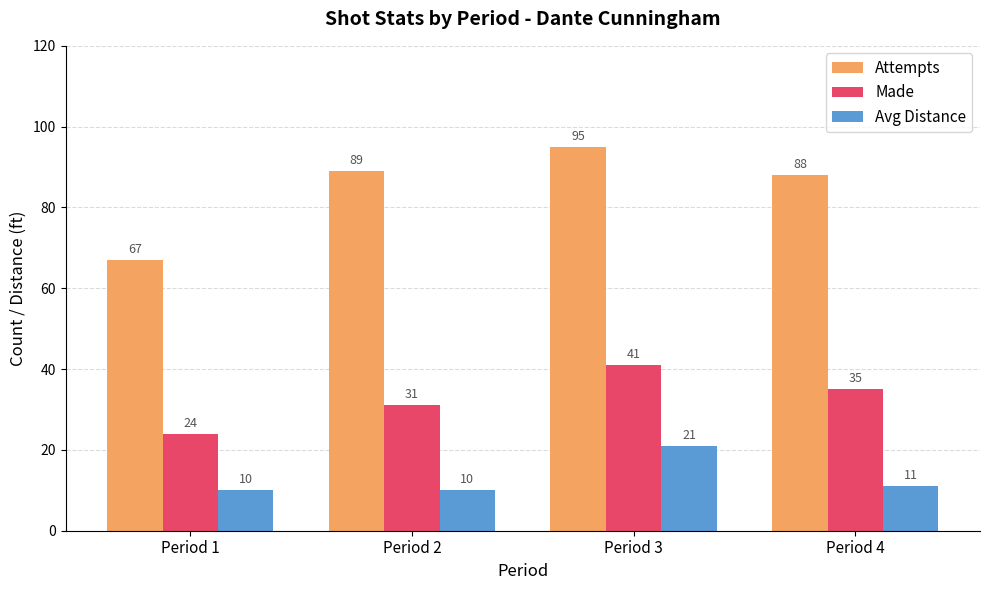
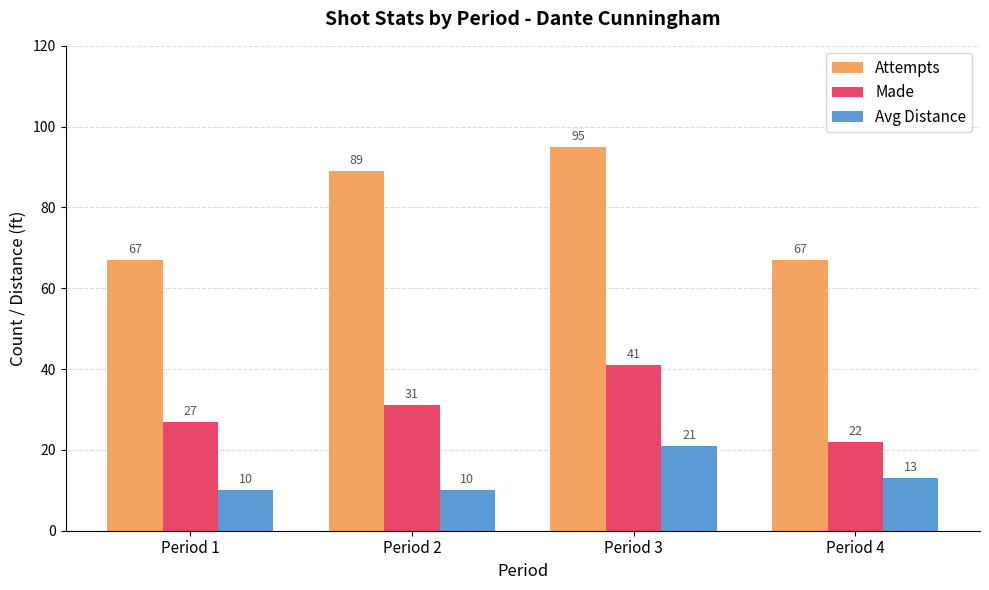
  {
    "Attempts": {
      "Period 1": 67,
      "Period 2": 89,
      "Period 3": 95,
-     "Period 4": 88
+     "Period 4": 67
    },
    "Made": {
-     "Period 1": 24,
+     "Period 1": 27,
      "Period 2": 31,
      "Period 3": 41,
-     "Period 4": 35
+     "Period 4": 22
    },
    "Avg Distance": {
      "Period 1": 10,
      "Period 2": 10,
      "Period 3": 21,
-     "Period 4": 11
+     "Period 4": 13
    }
  }
